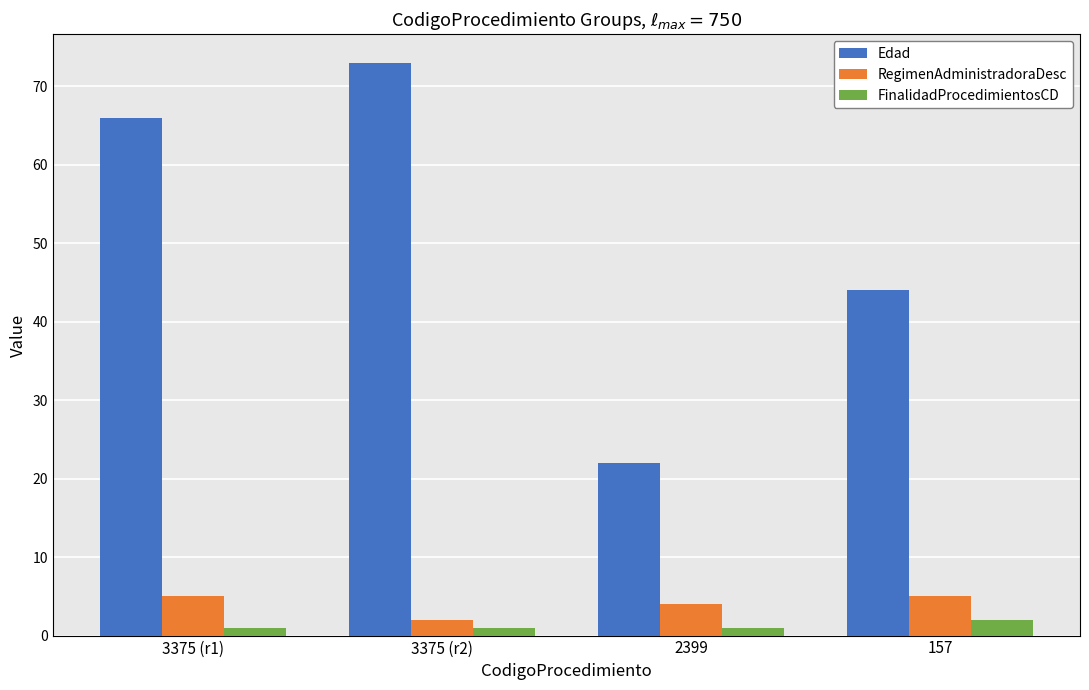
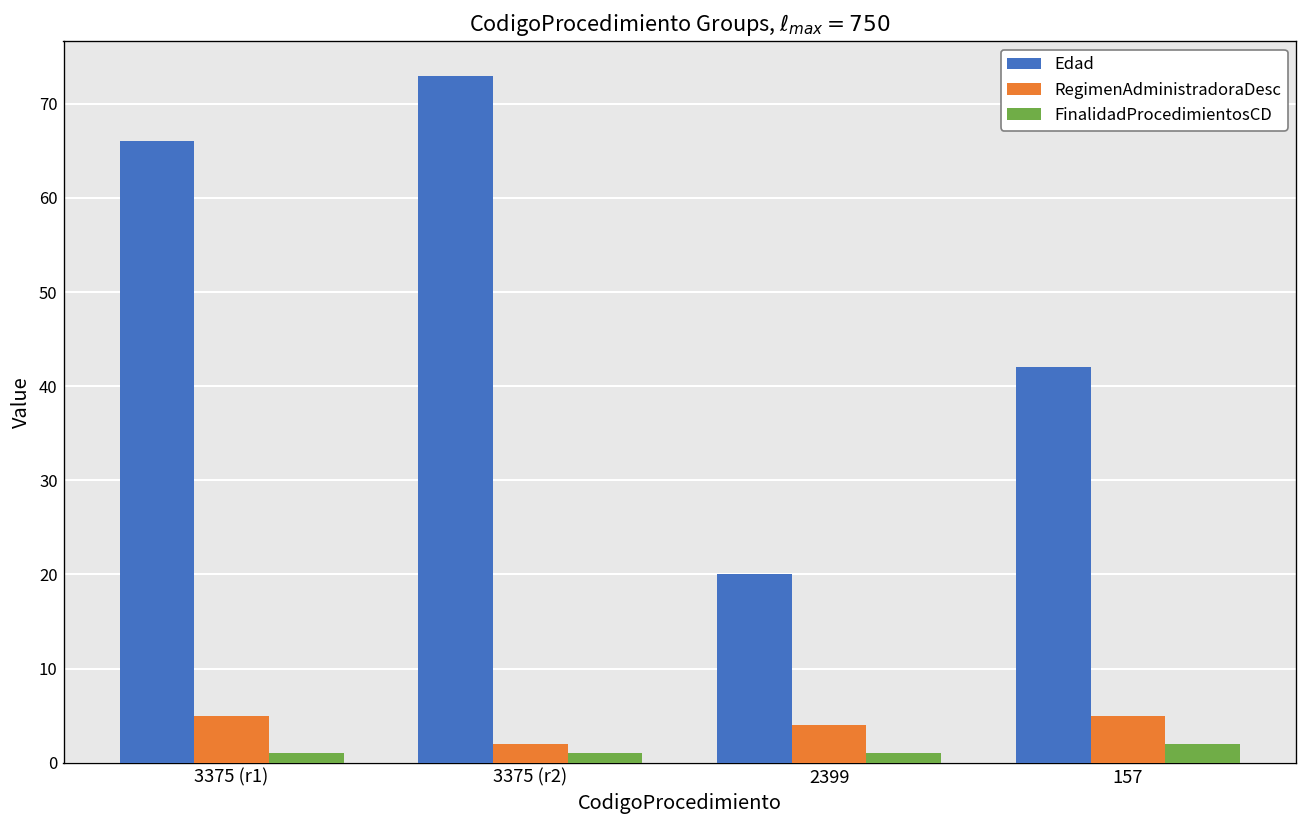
  {
    "Edad": {
      "3375 (r1)": 66,
      "3375 (r2)": 73,
-     "2399": 22,
-     "157": 44
+     "2399": 20,
+     "157": 42
    },
    "RegimenAdministradoraDesc": {
      "3375 (r1)": 5,
      "3375 (r2)": 2,
      "2399": 4,
      "157": 5
    },
    "FinalidadProcedimientosCD": {
      "3375 (r1)": 1,
      "3375 (r2)": 1,
      "2399": 1,
      "157": 2
    }
  }
